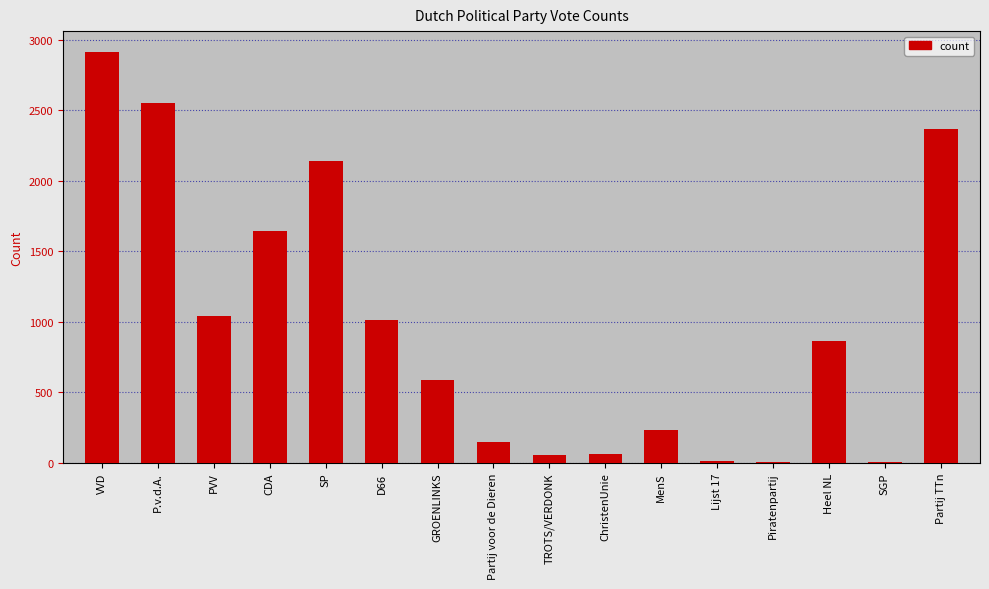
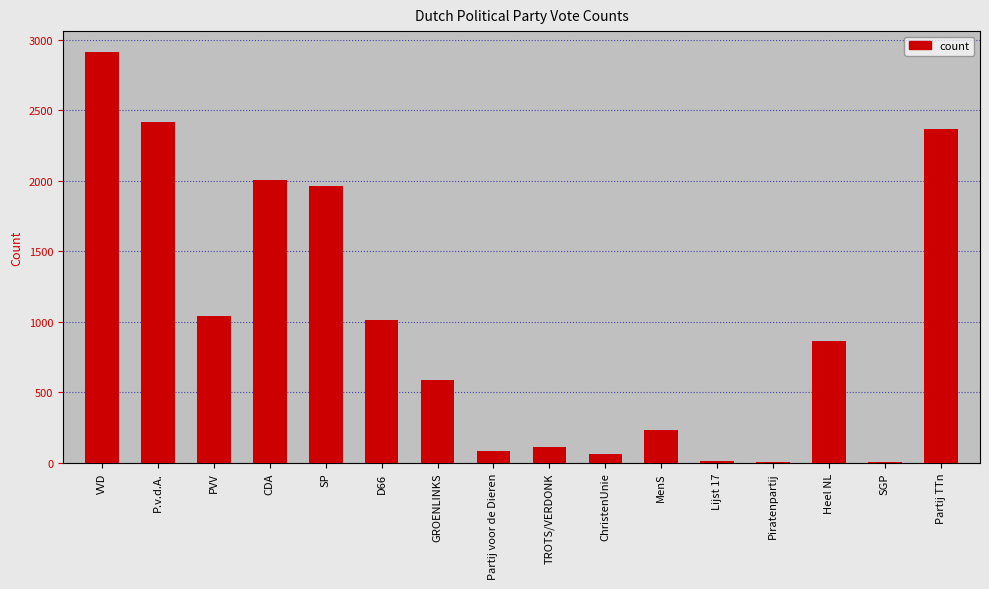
  {
    "VVD": 2920,
-   "P.v.d.A.": 2550,
+   "P.v.d.A.": 2420,
    "PVV": 1050,
-   "CDA": 1640,
-   "SP": 2140,
+   "CDA": 2000,
+   "SP": 1960,
    "D66": 1010,
    "GROENLINKS": 590,
-   "Partij voor de Dieren": 150,
-   "TROTS/VERDONK": 60,
+   "Partij voor de Dieren": 80,
+   "TROTS/VERDONK": 110,
    "ChristenUnie": 60,
    "MenS": 230,
    "Heel NL": 860,
    "Partij TTn": 2370
  }
